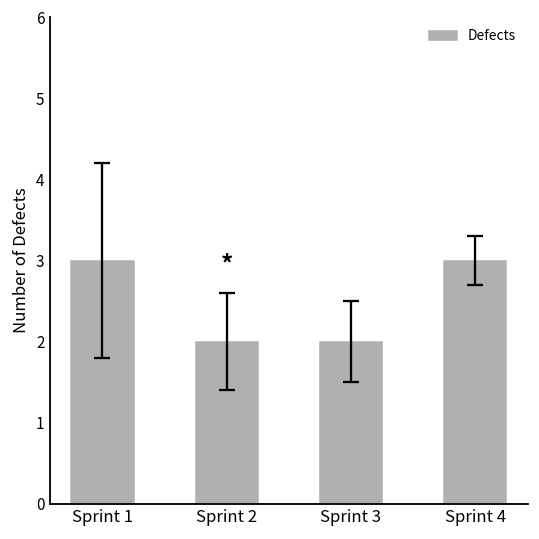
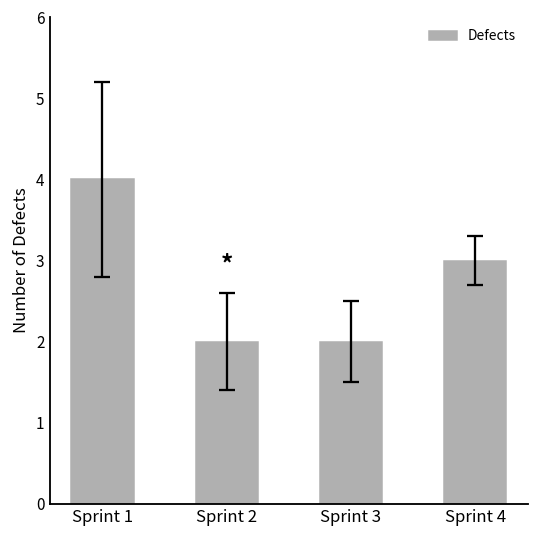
  {
    "Defects": {
-     "Sprint 1": 3,
+     "Sprint 1": 4,
      "Sprint 2": 2,
      "Sprint 3": 2,
      "Sprint 4": 3
    }
  }
